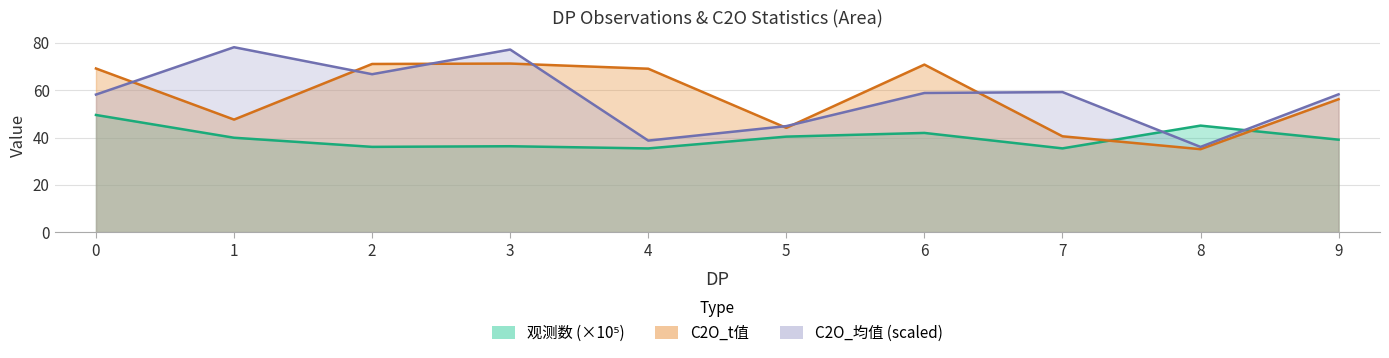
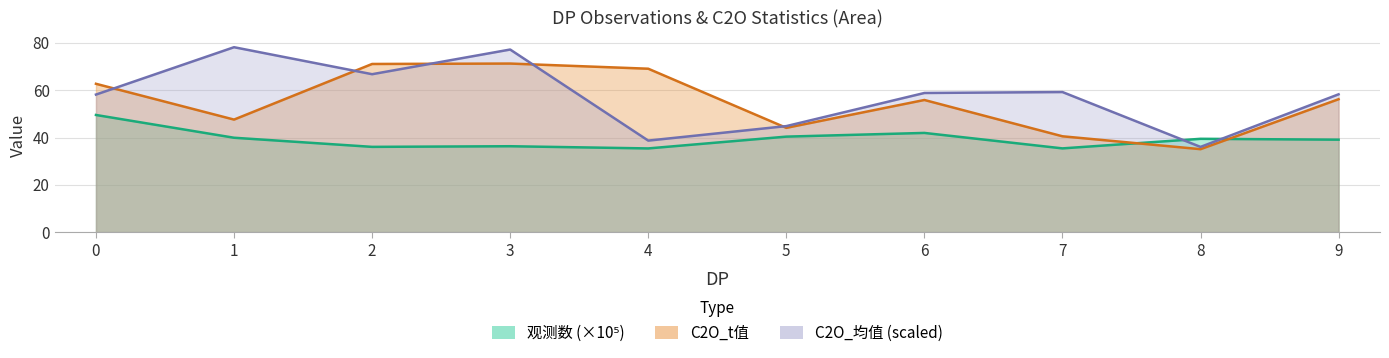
  {
    "观测数 (×10⁵)": {
      "0": 50,
      "1": 40,
      "2": 36,
      "3": 36,
      "4": 35,
      "5": 40,
      "6": 42,
      "7": 35,
-     "8": 45,
+     "8": 39,
      "9": 39
    },
    "C2O_t值": {
-     "0": 69,
+     "0": 63,
      "1": 48,
      "2": 71,
      "3": 71,
      "4": 69,
-     "6": 71,
+     "6": 56,
      "7": 41,
      "9": 56
    }
  }
